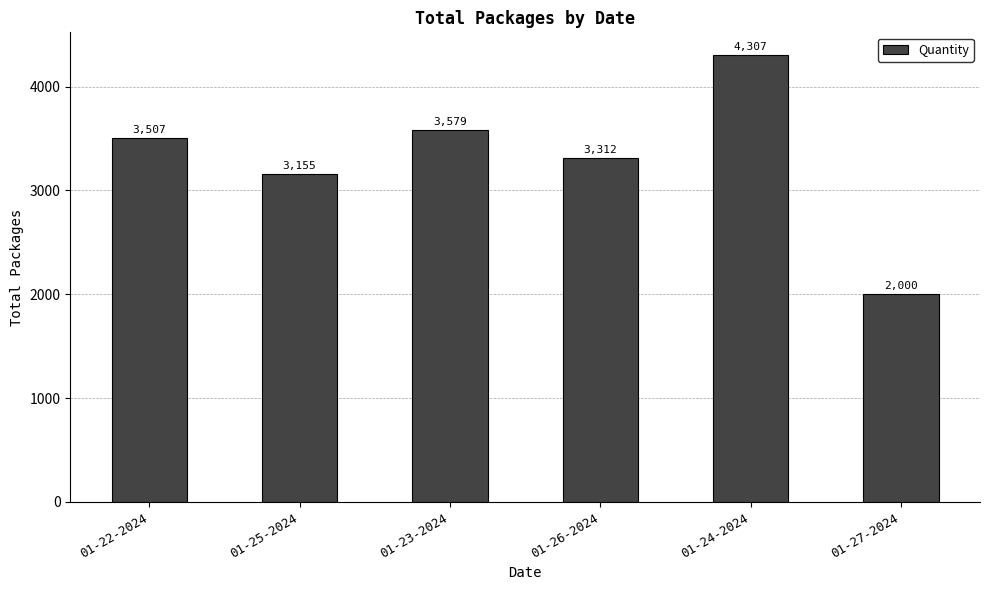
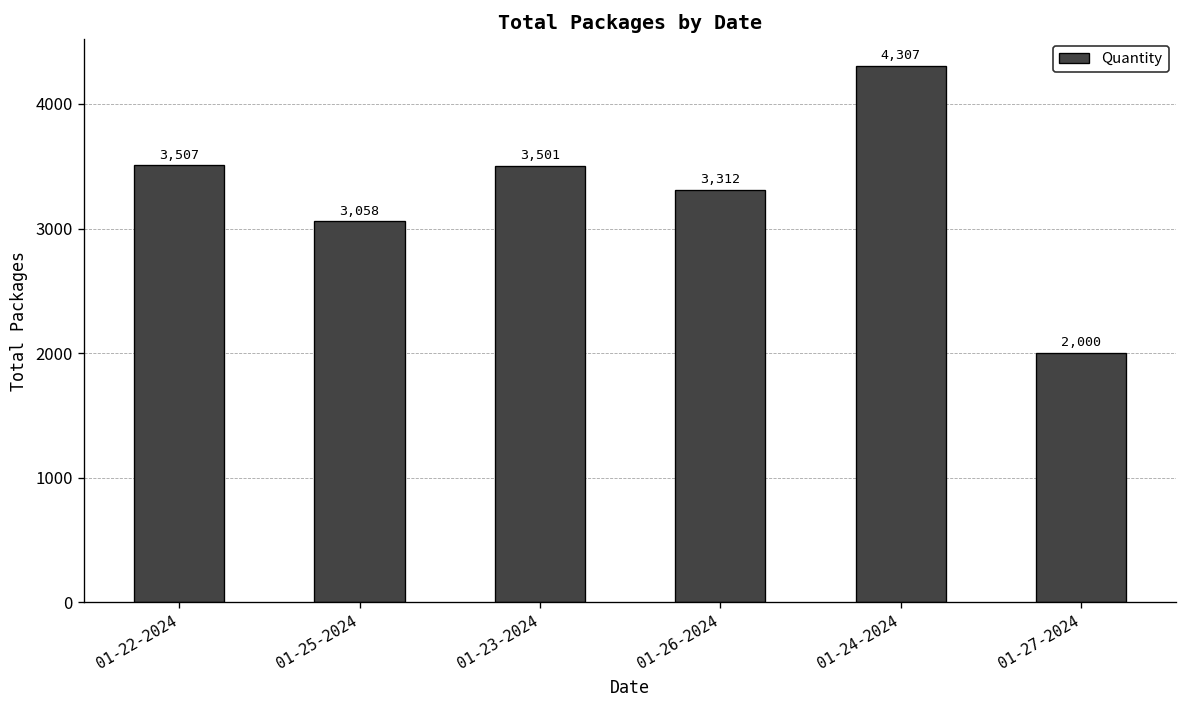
  {
    "01-22-2024": "3,507",
-   "01-25-2024": "3,155",
-   "01-23-2024": "3,579",
+   "01-25-2024": "3,058",
+   "01-23-2024": "3,501",
    "01-26-2024": "3,312",
    "01-24-2024": "4,307",
    "01-27-2024": "2,000"
  }
